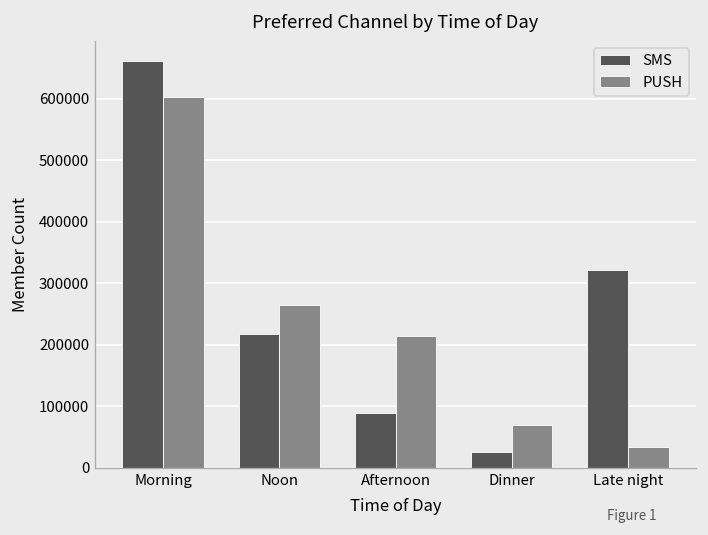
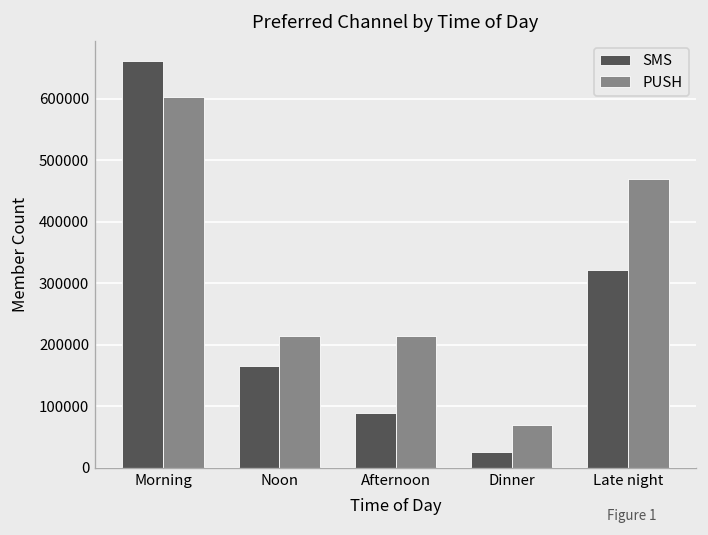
  {
    "SMS": {
      "Morning": 660000,
-     "Noon": 220000,
+     "Noon": 170000,
      "Afternoon": 90000,
      "Dinner": 30000,
      "Late night": 320000
    },
    "PUSH": {
      "Morning": 600000,
-     "Noon": 260000,
+     "Noon": 210000,
      "Afternoon": 210000,
      "Dinner": 70000,
-     "Late night": 30000
+     "Late night": 470000
    }
  }
